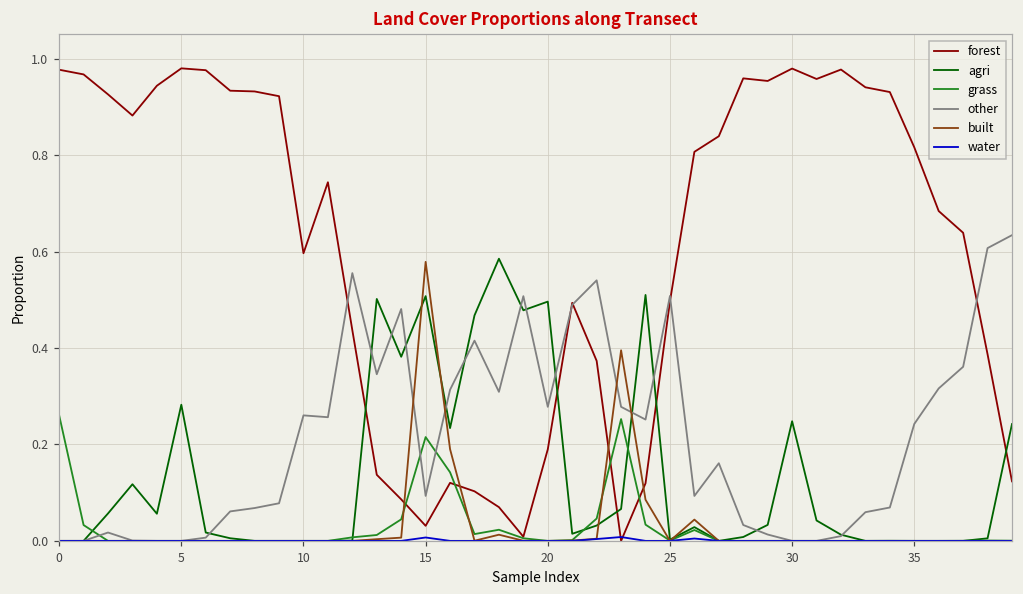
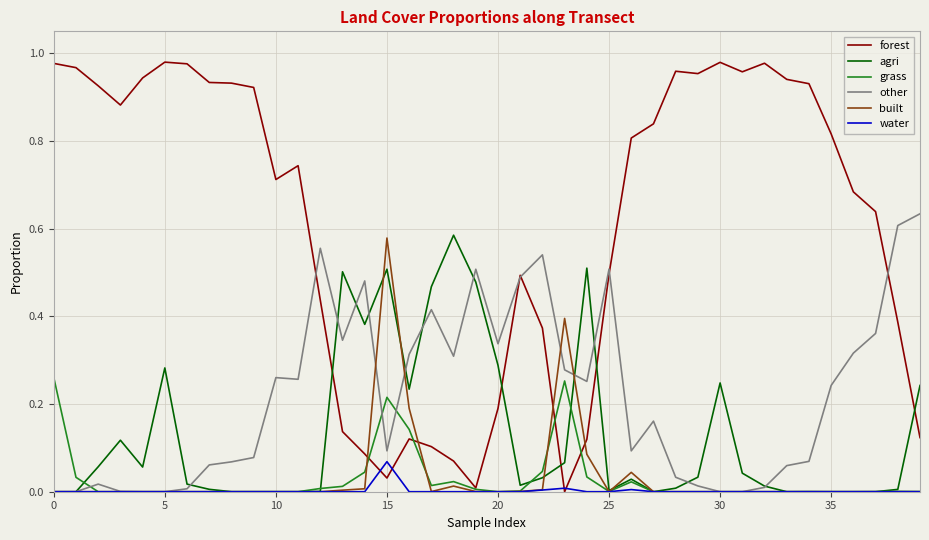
  {
    "forest": {
      "0": 0.98,
      "5": 0.98,
-     "10": 0.60,
+     "10": 0.71,
      "15": 0.03,
      "20": 0.19,
      "25": 0.50,
      "30": 0.98,
      "35": 0.82
    },
    "agri": {
      "5": 0.28,
      "15": 0.51,
-     "20": 0.50,
+     "20": 0.29,
      "30": 0.25
    },
    "grass": {
      "0": 0.26,
      "15": 0.22
    },
    "other": {
      "10": 0.26,
      "15": 0.09,
-     "20": 0.28,
+     "20": 0.34,
      "25": 0.51,
      "35": 0.24
    },
    "built": {
      "15": 0.58
    },
    "water": {
-     "15": 0.01
+     "15": 0.07
    }
  }
